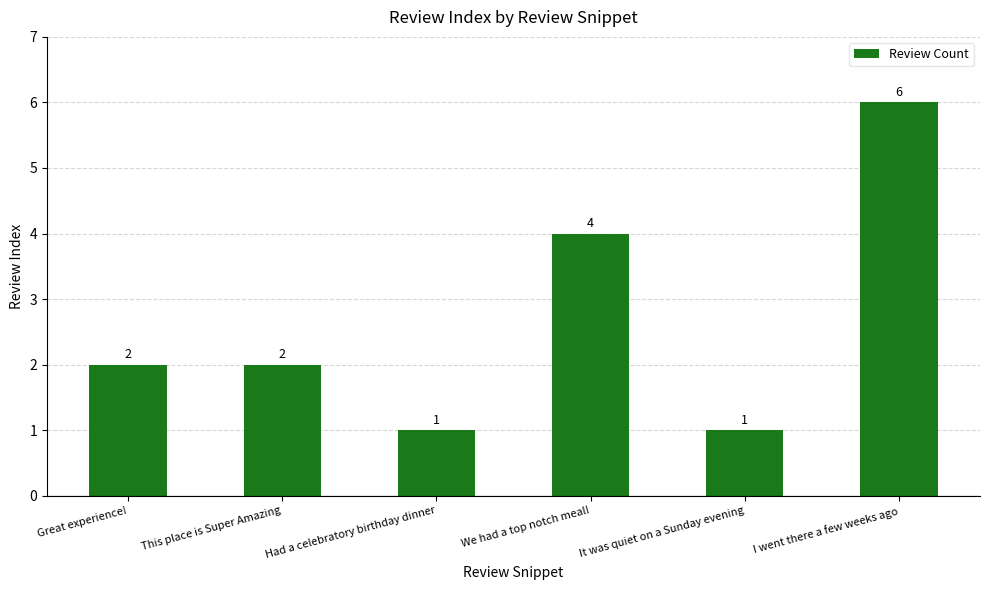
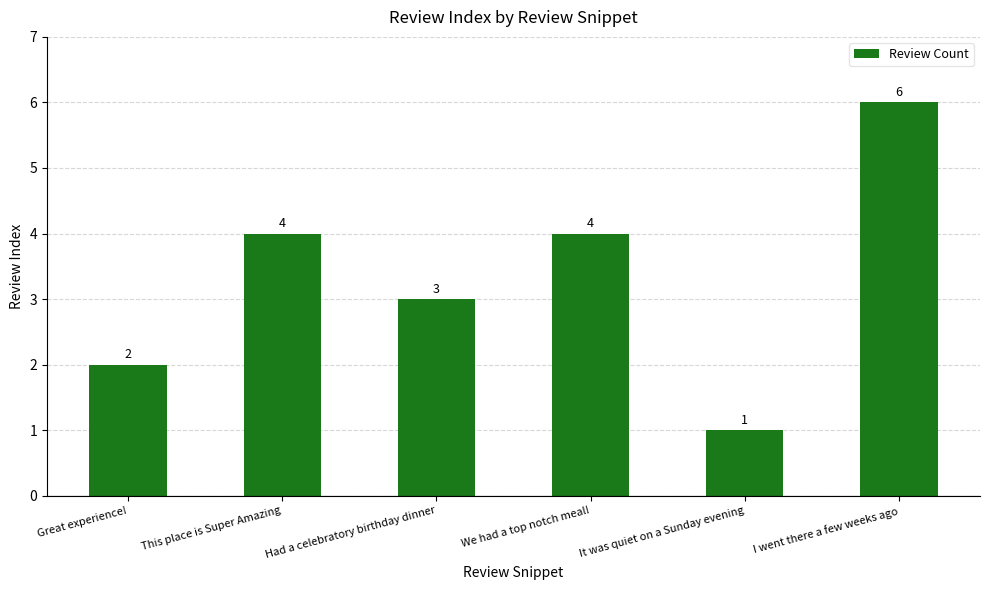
  {
    "Great experience!": 2,
-   "This place is Super Amazing": 2,
-   "Had a celebratory birthday dinner": 1,
+   "This place is Super Amazing": 4,
+   "Had a celebratory birthday dinner": 3,
    "We had a top notch meal!": 4,
    "It was quiet on a Sunday evening": 1,
    "I went there a few weeks ago": 6
  }
